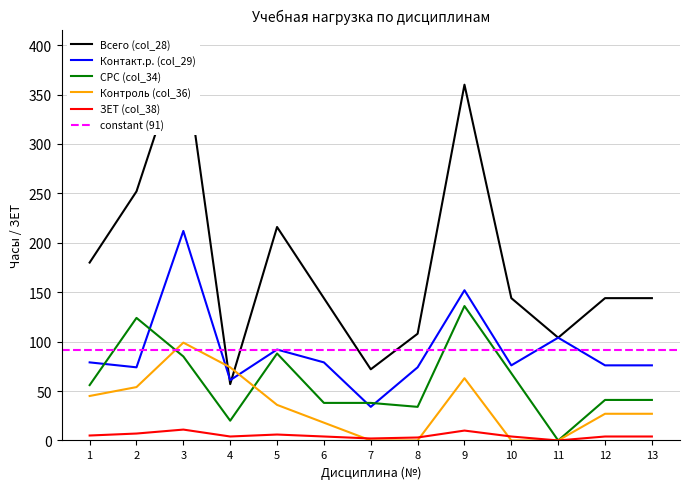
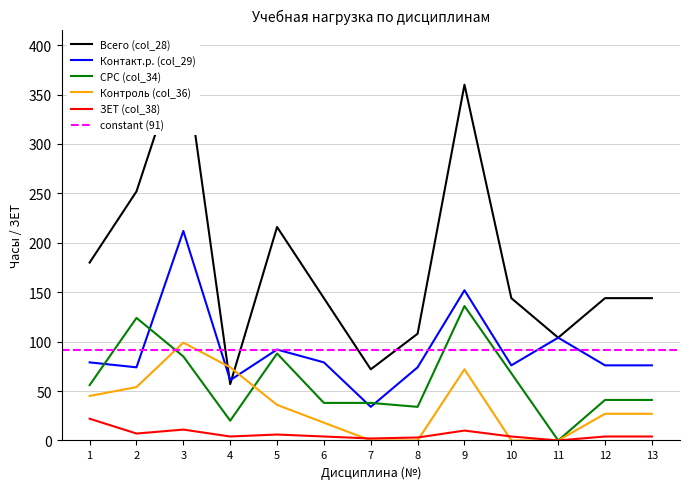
  {
    "Всего (col_28)": {
      "1": 180,
      "2": 250,
      "4": 60,
      "5": 220,
      "6": 140,
      "7": 70,
      "8": 110,
      "9": 360,
      "10": 140,
      "12": 140,
      "13": 140
    },
    "Контакт.р. (col_29)": {
      "1": 80,
      "2": 70,
      "3": 210,
      "4": 60,
      "5": 90,
      "6": 80,
      "7": 30,
      "8": 70,
      "9": 150,
      "10": 80,
      "12": 80,
      "13": 80
    },
    "СРС (col_34)": {
      "1": 60,
      "2": 120,
      "3": 90,
      "4": 20,
      "5": 90,
      "6": 40,
      "7": 40,
      "8": 30,
      "9": 140,
      "10": 70,
      "12": 40,
      "13": 40
    },
    "Контроль (col_36)": {
      "1": 50,
      "2": 50,
      "3": 100,
      "4": 70,
      "5": 40,
      "6": 20,
      "8": 0,
-     "9": 60,
+     "9": 70,
      "10": 0,
      "12": 30,
      "13": 30
    },
    "ЗЕТ (col_38)": {
-     "1": 10,
+     "1": 20,
      "2": 10,
      "3": 10,
      "4": 0,
      "5": 10,
      "6": 0,
      "8": 0,
      "9": 10,
      "10": 0,
      "12": 0,
      "13": 0
    }
  }
